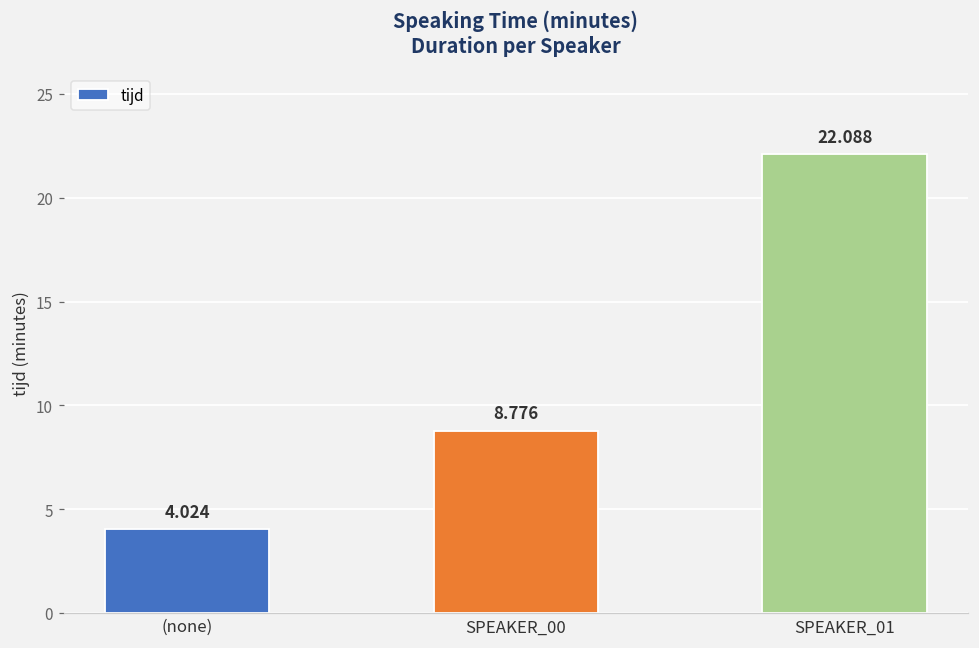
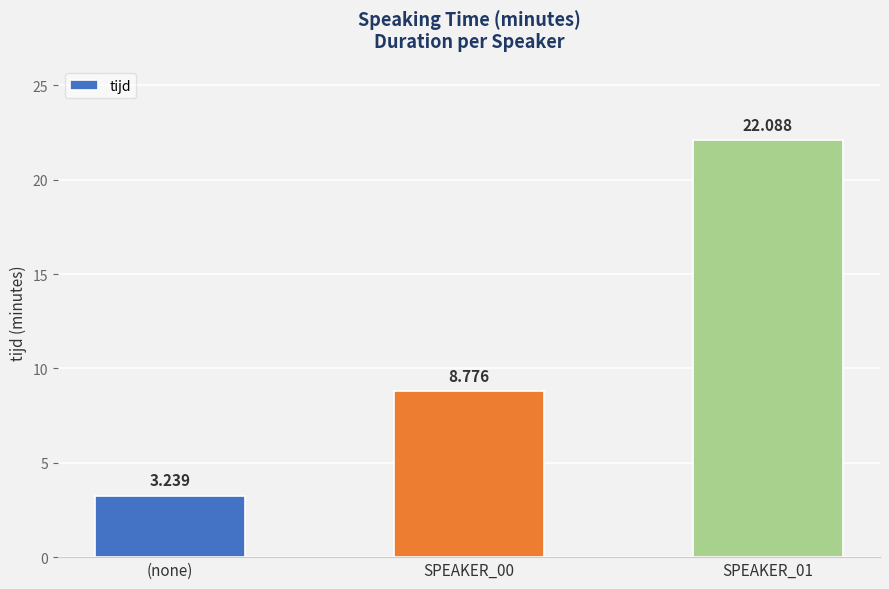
  {
-   "(none)": 4.024,
+   "(none)": 3.239,
    "SPEAKER_00": 8.776,
    "SPEAKER_01": 22.088
  }
